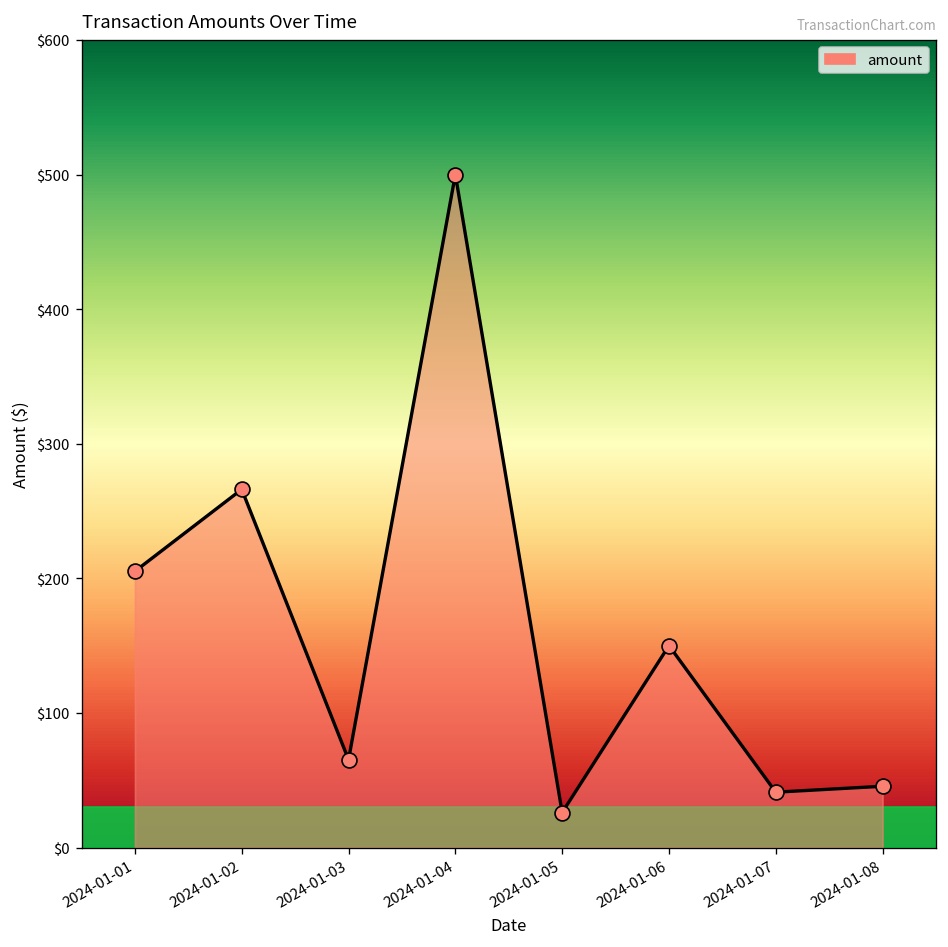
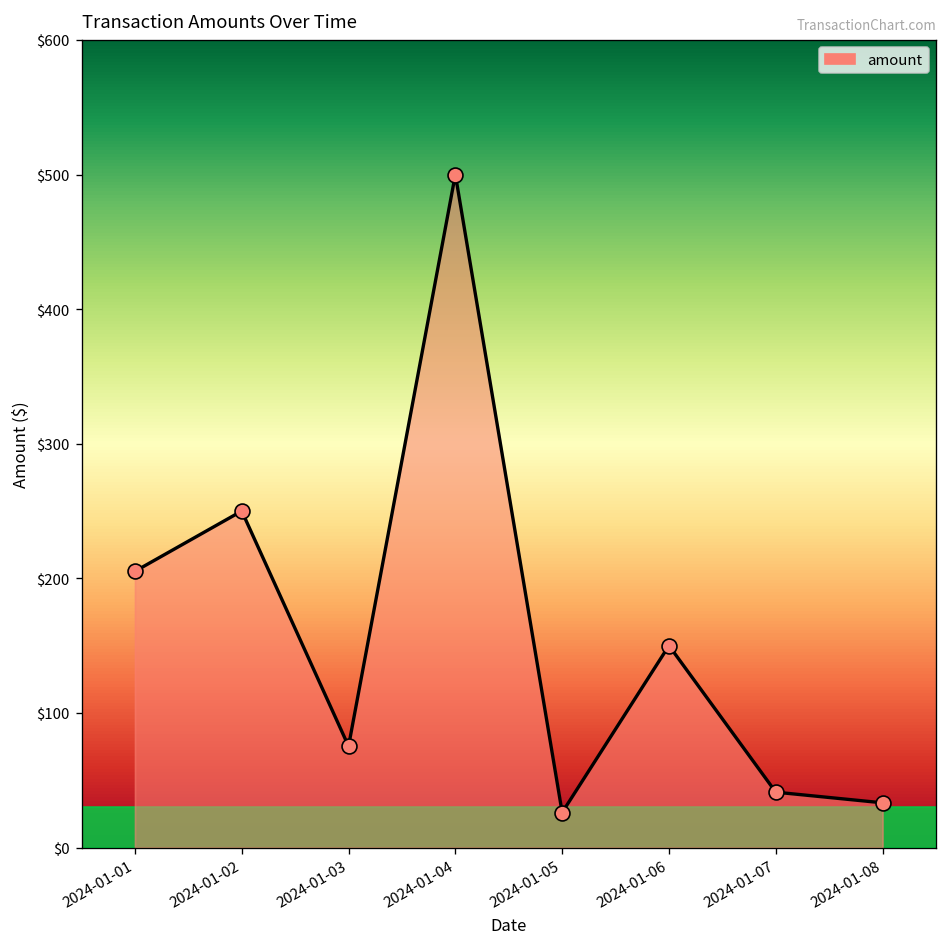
  {
    "2024-01-01": "$205",
-   "2024-01-02": "$266",
-   "2024-01-03": "$65",
+   "2024-01-02": "$250",
+   "2024-01-03": "$75",
    "2024-01-04": "$500",
    "2024-01-06": "$150",
    "2024-01-07": "$41",
-   "2024-01-08": "$46"
+   "2024-01-08": "$33"
  }
